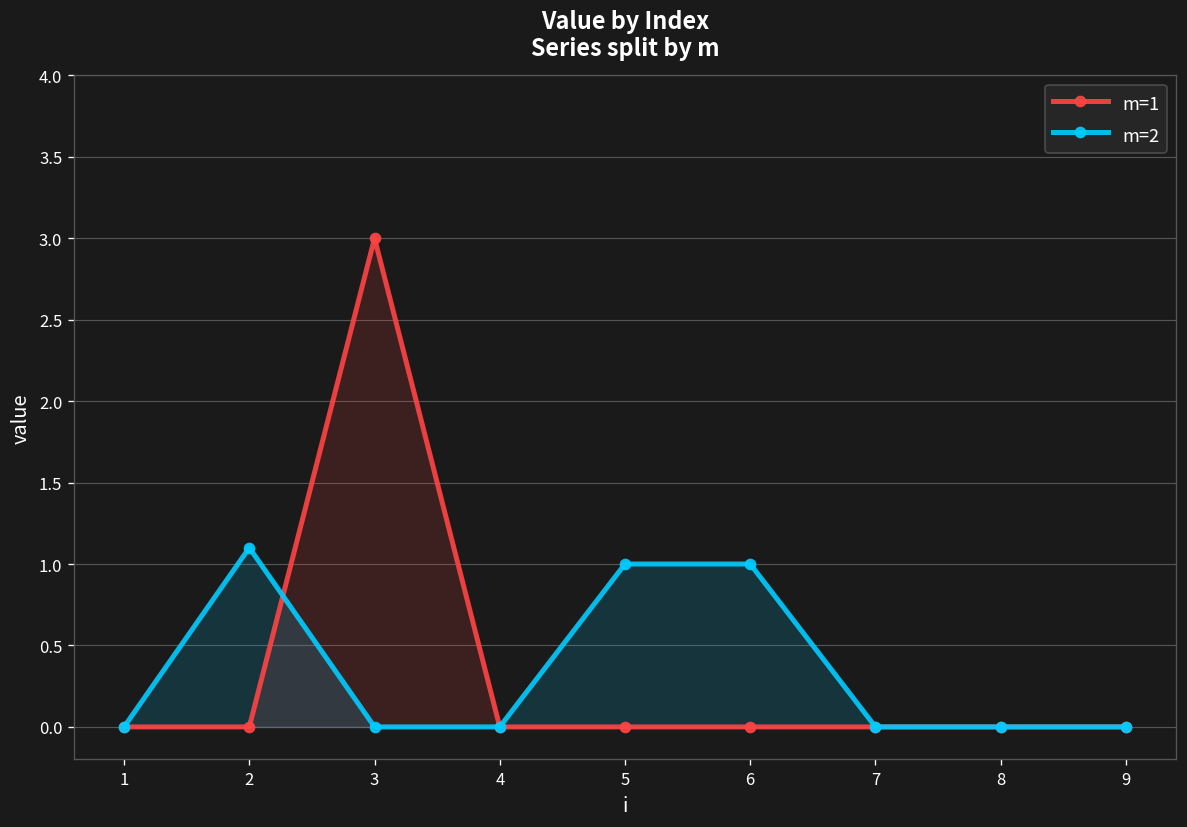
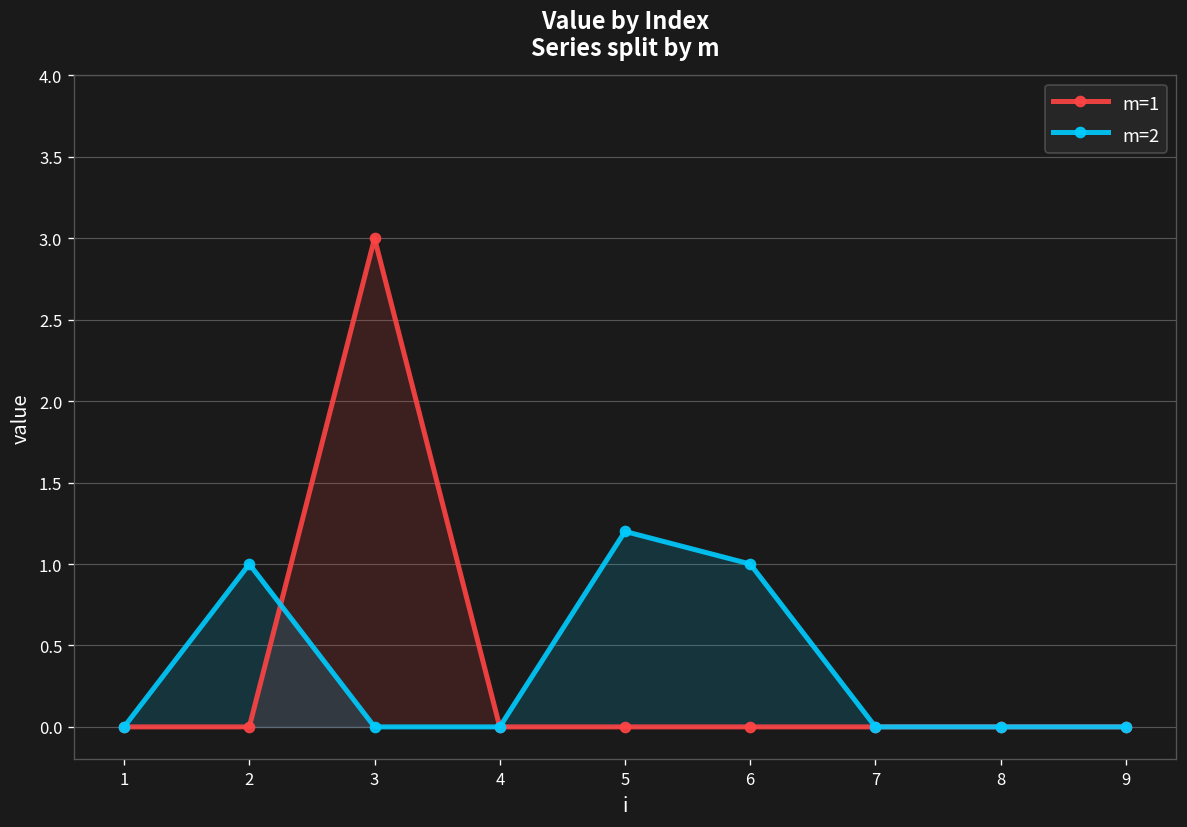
  {
    "m=1": {
      "2": 0.0,
      "3": 3.0,
      "5": 0.0,
      "6": 0.0
    },
    "m=2": {
-     "2": 1.1,
+     "2": 1.0,
      "3": 0.0,
-     "5": 1.0,
+     "5": 1.2,
      "6": 1.0
    }
  }
